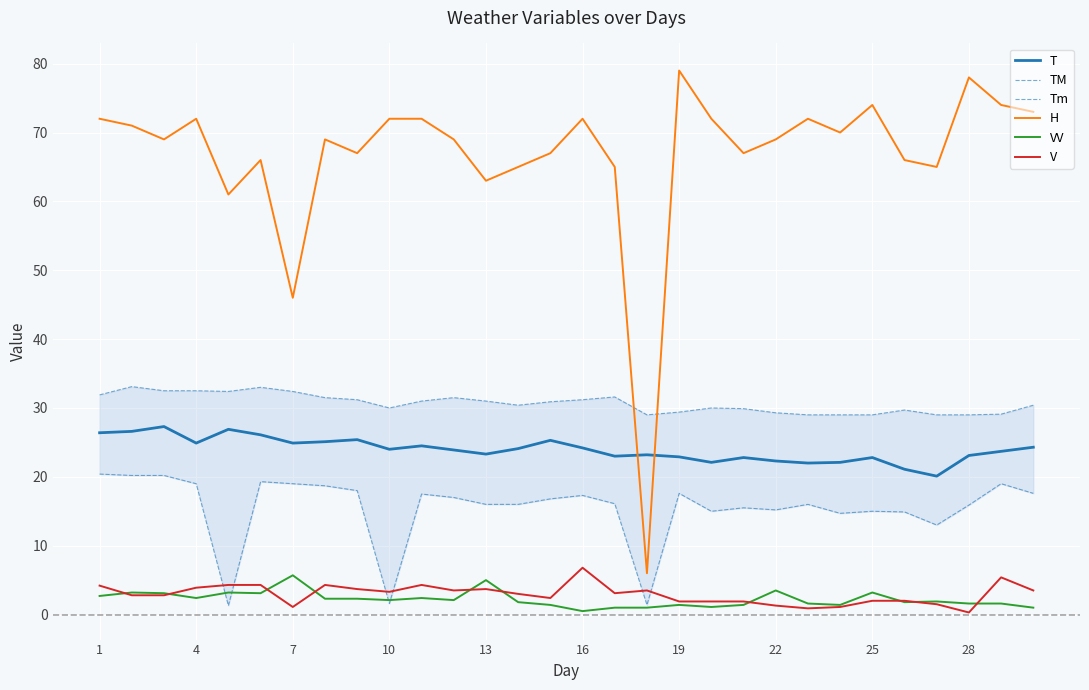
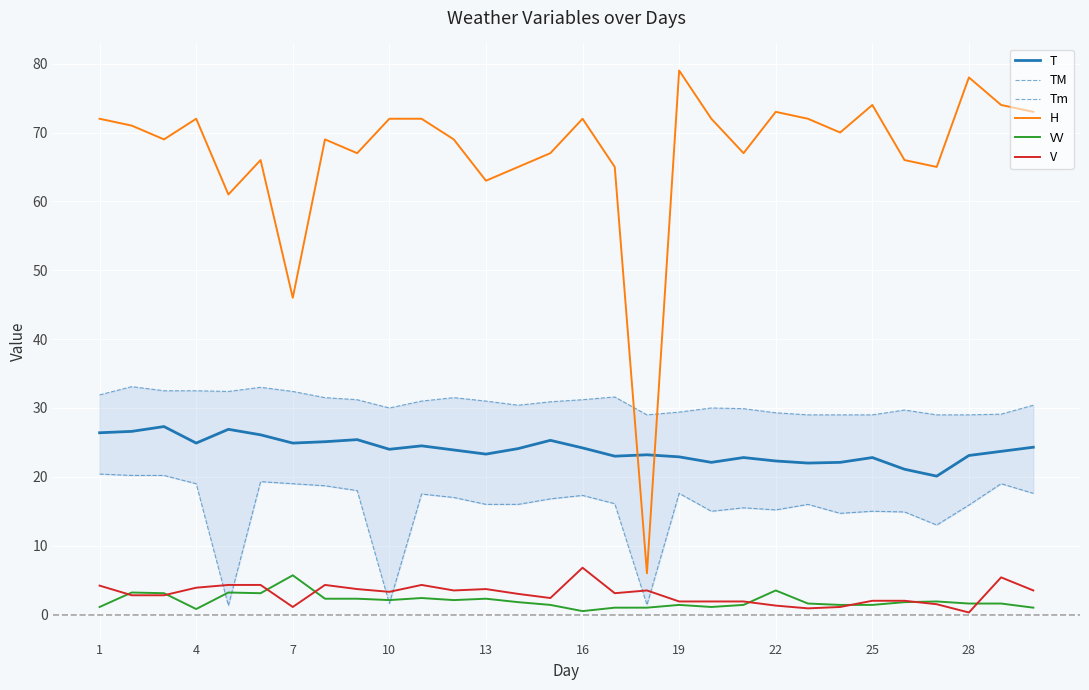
  {
    "H": {
      "1": 72,
      "4": 72,
      "7": 46,
      "10": 72,
      "13": 63,
      "16": 72,
      "19": 79,
-     "22": 69,
+     "22": 73,
      "25": 74,
      "28": 78
    },
    "VV": {
-     "1": 3,
-     "4": 2,
+     "1": 1,
+     "4": 1,
      "7": 6,
      "10": 2,
-     "13": 5,
+     "13": 2,
      "16": 1,
      "19": 1,
      "22": 4,
-     "25": 3,
+     "25": 1,
      "28": 2
    },
    "V": {
      "1": 4,
      "4": 4,
      "7": 1,
      "10": 3,
      "13": 4,
      "16": 7,
      "19": 2,
      "22": 1,
      "25": 2,
      "28": 0
    }
  }
